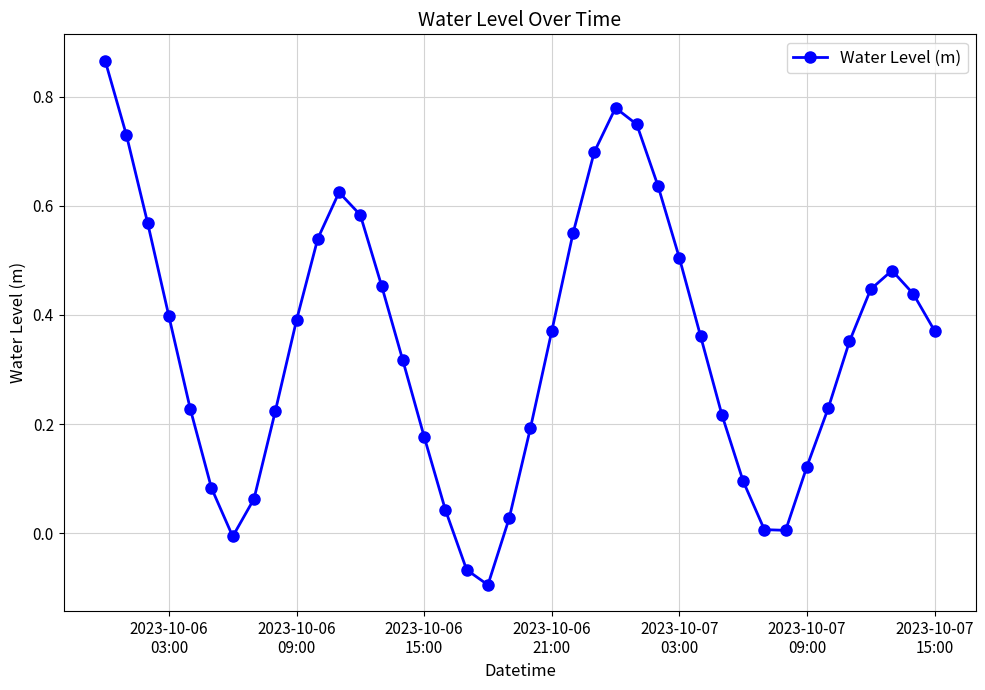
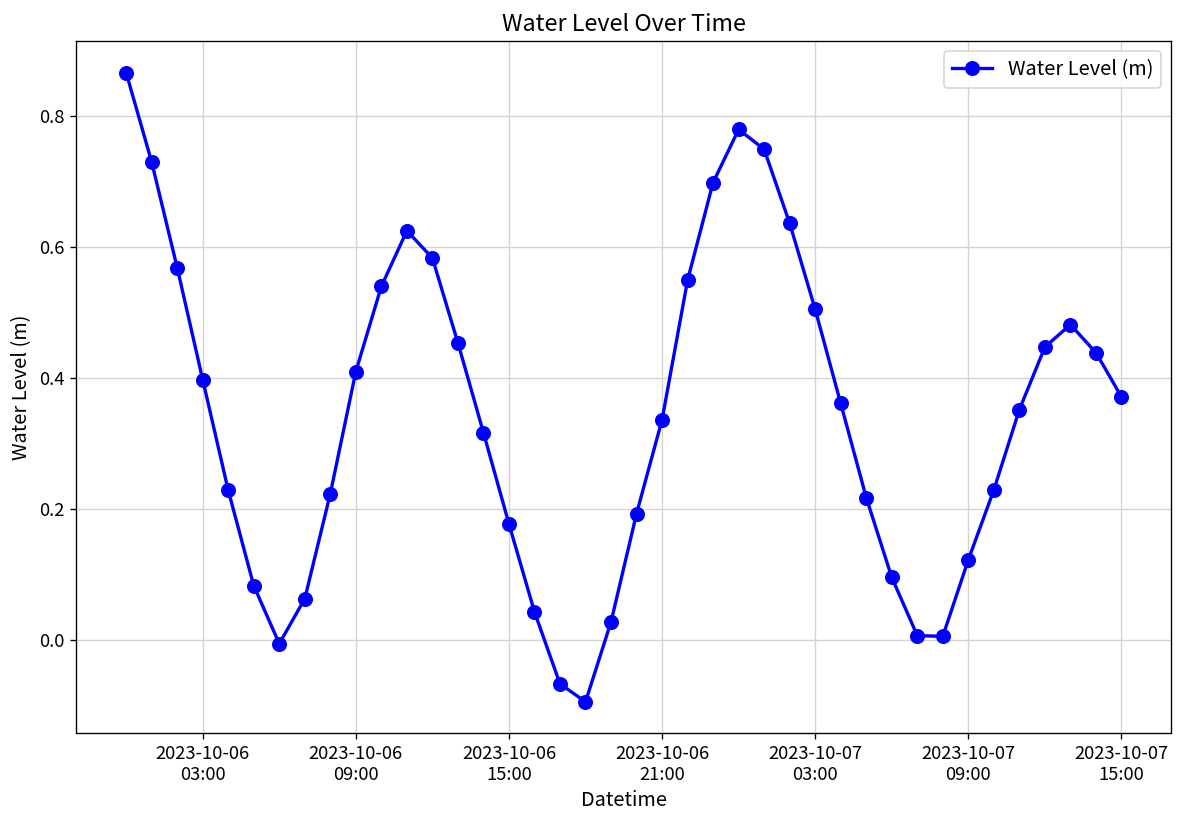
  {
    "2023-10-06 03:00": 0.40,
-   "2023-10-06 09:00": 0.39,
+   "2023-10-06 09:00": 0.41,
    "2023-10-06 15:00": 0.18,
-   "2023-10-06 21:00": 0.37,
+   "2023-10-06 21:00": 0.34,
    "2023-10-07 03:00": 0.50,
    "2023-10-07 09:00": 0.12,
    "2023-10-07 15:00": 0.37
  }
